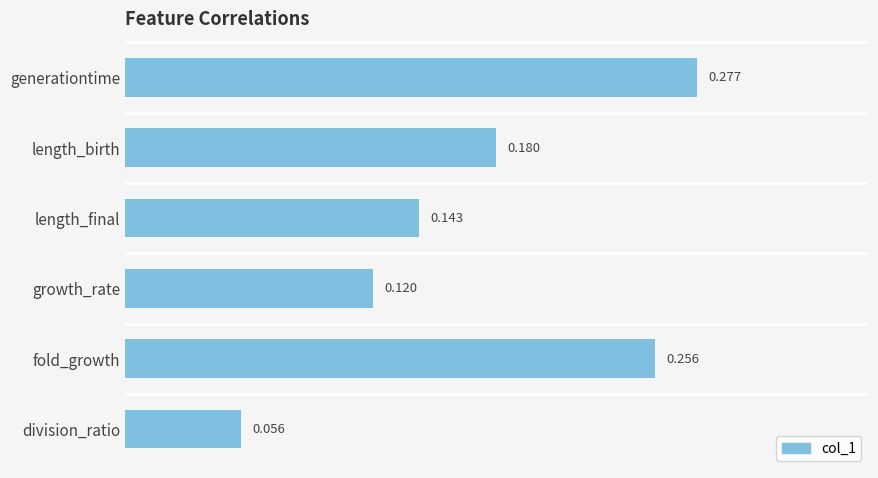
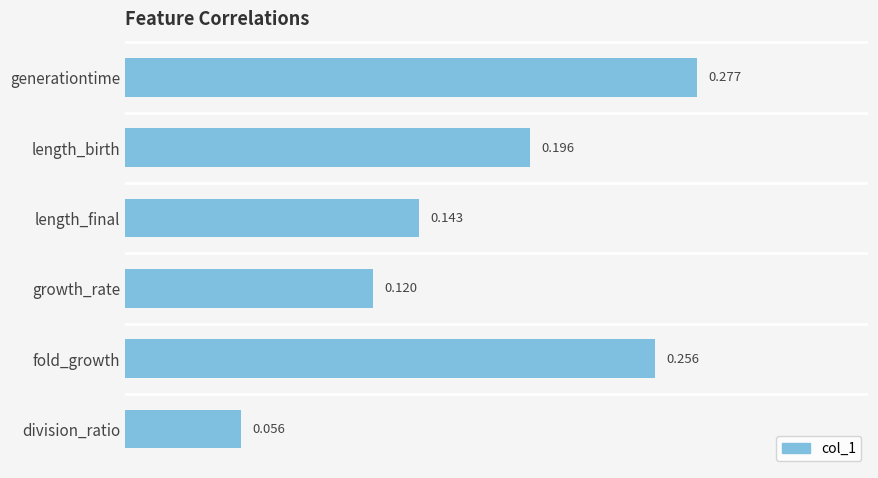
  {
    "generationtime": 0.277,
-   "length_birth": 0.180,
+   "length_birth": 0.196,
    "length_final": 0.143,
    "growth_rate": 0.120,
    "fold_growth": 0.256,
    "division_ratio": 0.056
  }
